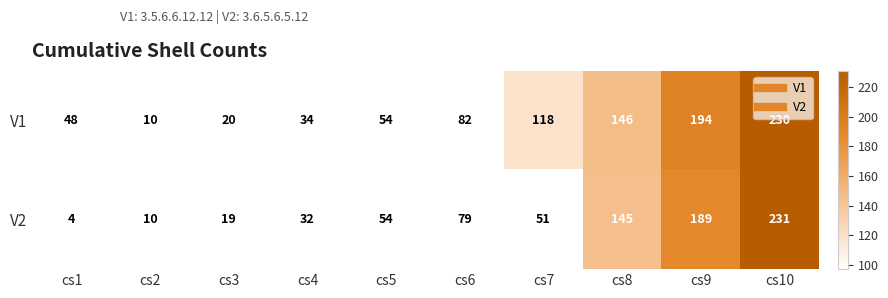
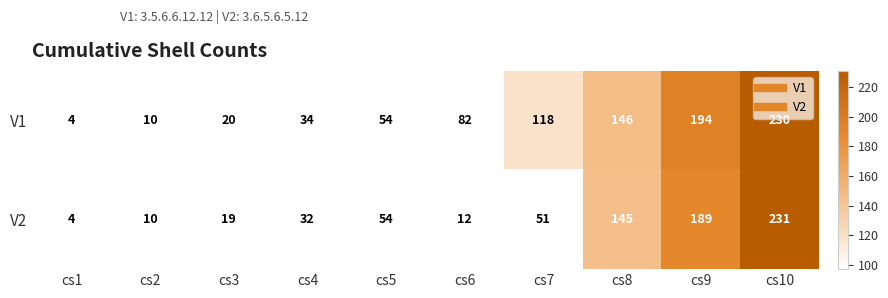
  {
    "V1": {
-     "cs1": 48,
+     "cs1": 4,
      "cs2": 10,
      "cs3": 20,
      "cs4": 34,
      "cs5": 54,
      "cs6": 82,
      "cs7": 118,
      "cs8": 146,
      "cs9": 194
    },
    "V2": {
      "cs1": 4,
      "cs2": 10,
      "cs3": 19,
      "cs4": 32,
      "cs5": 54,
-     "cs6": 79,
+     "cs6": 12,
      "cs7": 51,
      "cs8": 145,
      "cs9": 189,
      "cs10": 231
    }
  }
